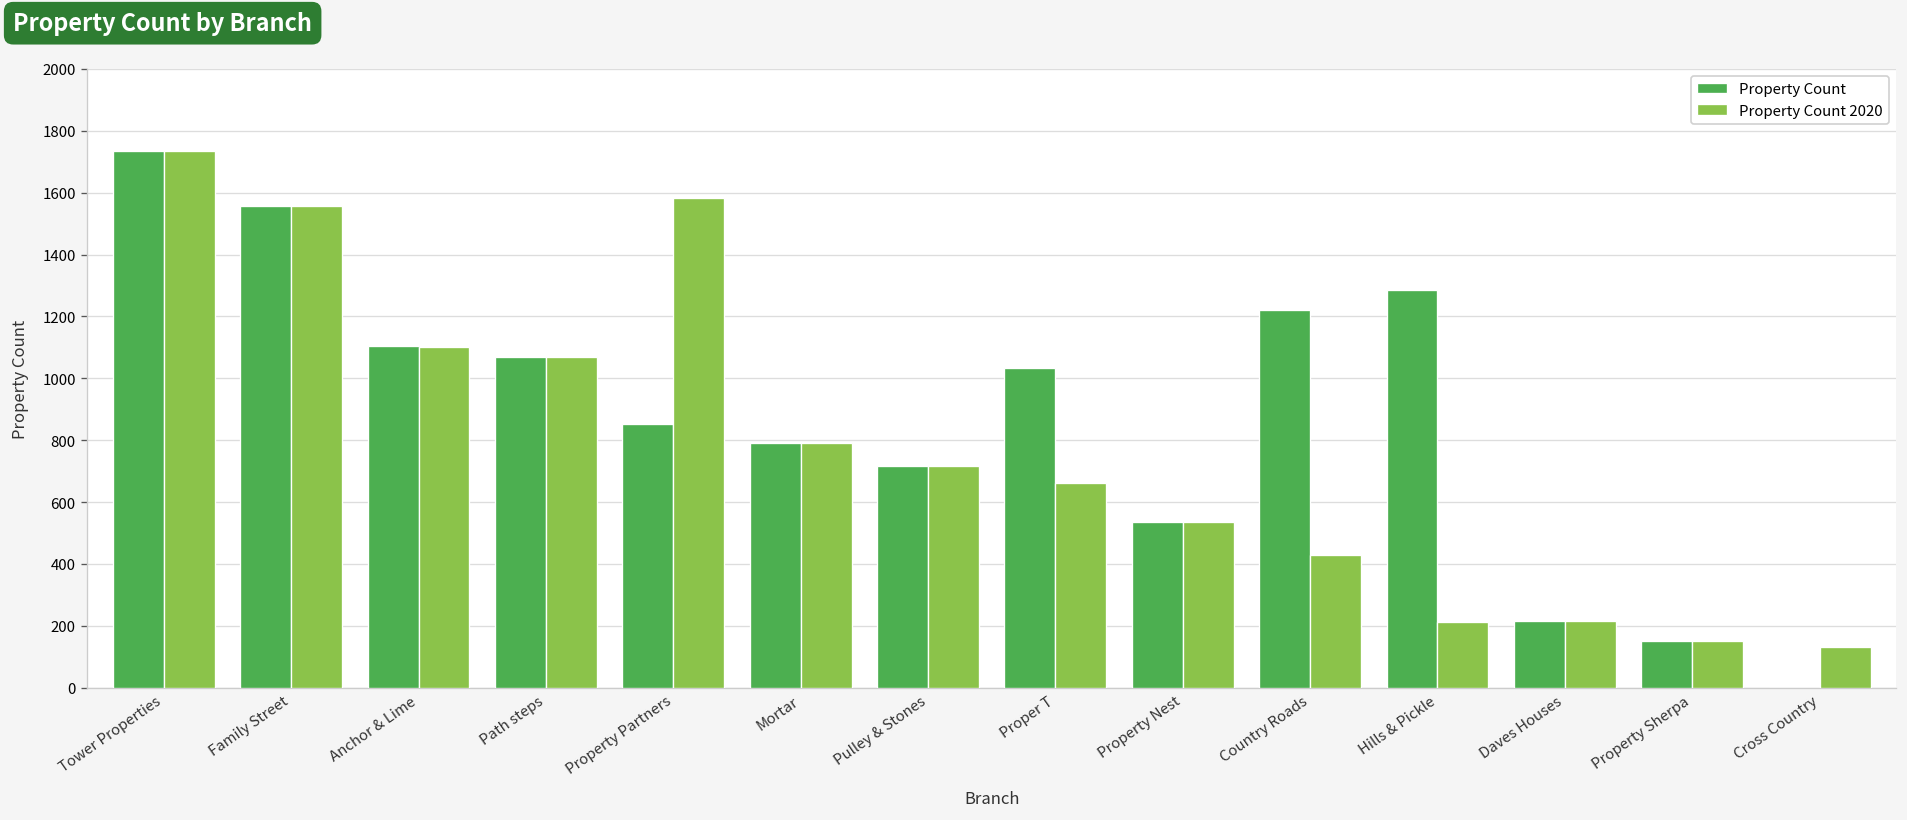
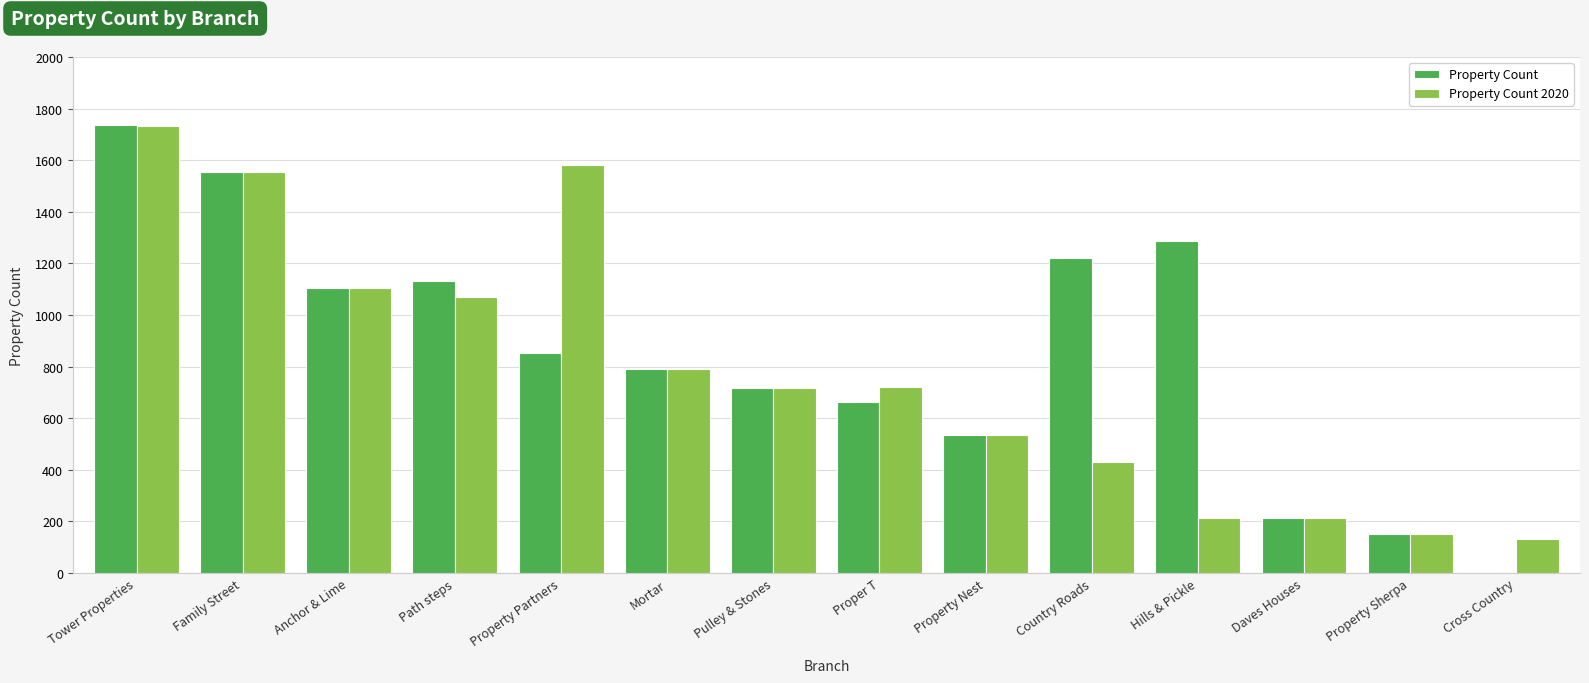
  {
    "Property Count": {
      "Tower Properties": 1740,
      "Family Street": 1560,
      "Anchor & Lime": 1100,
-     "Path steps": 1070,
+     "Path steps": 1130,
      "Property Partners": 850,
      "Mortar": 790,
      "Pulley & Stones": 720,
-     "Proper T": 1030,
+     "Proper T": 660,
      "Property Nest": 540,
      "Country Roads": 1220,
      "Hills & Pickle": 1290,
      "Daves Houses": 220,
      "Property Sherpa": 150
    },
    "Property Count 2020": {
      "Tower Properties": 1730,
      "Family Street": 1560,
      "Anchor & Lime": 1100,
      "Path steps": 1070,
      "Property Partners": 1580,
      "Mortar": 790,
      "Pulley & Stones": 720,
-     "Proper T": 660,
+     "Proper T": 720,
      "Property Nest": 540,
      "Country Roads": 430,
      "Hills & Pickle": 210,
      "Daves Houses": 220,
      "Property Sherpa": 150,
      "Cross Country": 130
    }
  }
